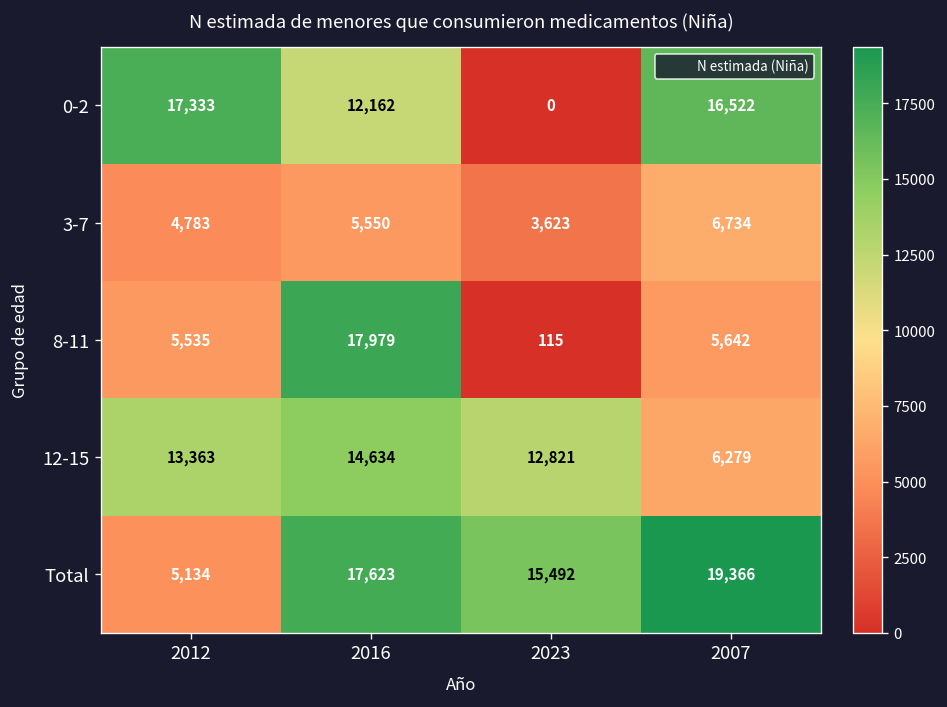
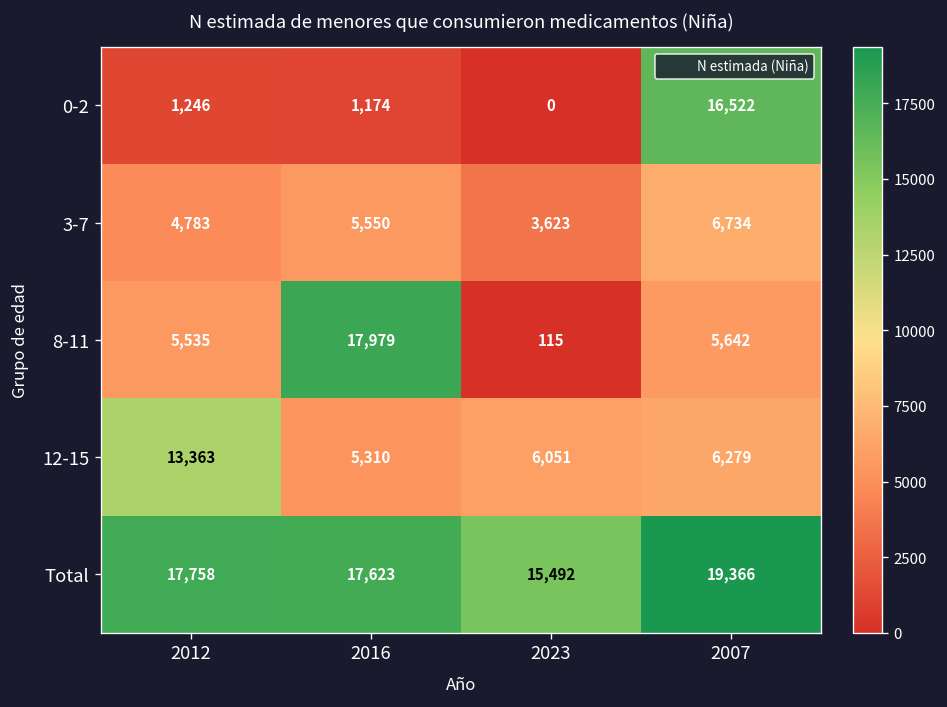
  {
    "0-2": {
-     "2012": "17,333",
-     "2016": "12,162",
+     "2012": "1,246",
+     "2016": "1,174",
      "2023": "0",
      "2007": "16,522"
    },
    "3-7": {
      "2012": "4,783",
      "2016": "5,550",
      "2023": "3,623",
      "2007": "6,734"
    },
    "8-11": {
      "2012": "5,535",
      "2016": "17,979",
      "2023": "115",
      "2007": "5,642"
    },
    "12-15": {
      "2012": "13,363",
-     "2016": "14,634",
-     "2023": "12,821",
+     "2016": "5,310",
+     "2023": "6,051",
      "2007": "6,279"
    },
    "Total": {
-     "2012": "5,134",
+     "2012": "17,758",
      "2016": "17,623",
      "2023": "15,492",
      "2007": "19,366"
    }
  }
